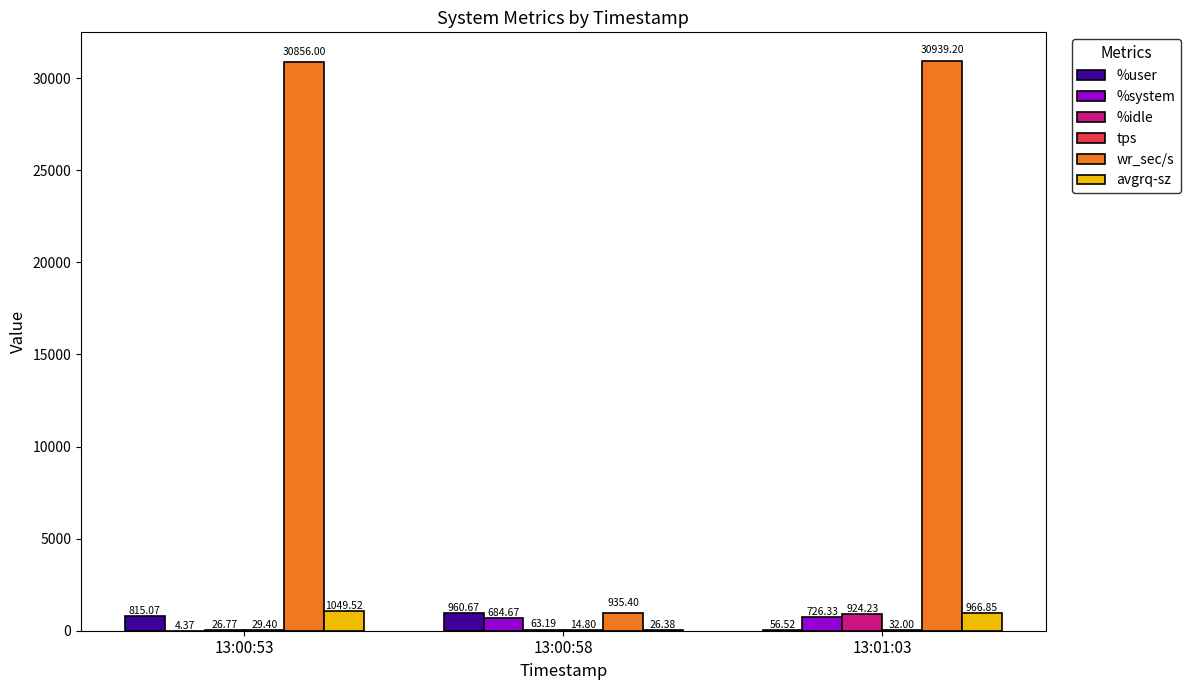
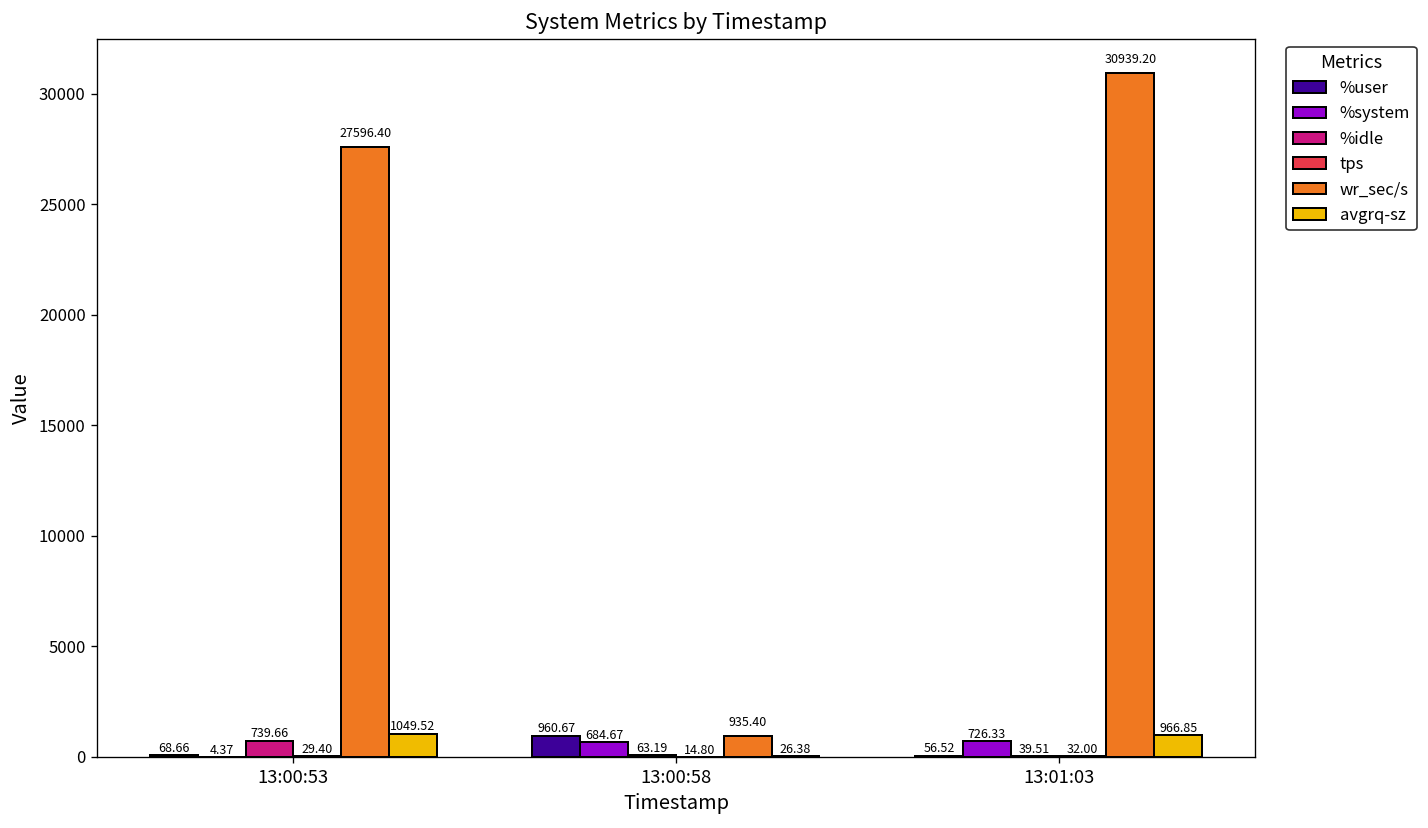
  {
    "%user": {
-     "13:00:53": 815.07,
+     "13:00:53": 68.66,
      "13:00:58": 960.67,
      "13:01:03": 56.52
    },
    "%system": {
      "13:00:53": 4.37,
      "13:00:58": 684.67,
      "13:01:03": 726.33
    },
    "%idle": {
-     "13:00:53": 26.77,
+     "13:00:53": 739.66,
      "13:00:58": 63.19,
-     "13:01:03": 924.23
+     "13:01:03": 39.51
    },
    "tps": {
      "13:00:53": 29.40,
      "13:00:58": 14.80,
      "13:01:03": 32.00
    },
    "wr_sec/s": {
-     "13:00:53": 30856.00,
+     "13:00:53": 27596.40,
      "13:00:58": 935.40,
      "13:01:03": 30939.20
    },
    "avgrq-sz": {
      "13:00:53": 1049.52,
      "13:00:58": 26.38,
      "13:01:03": 966.85
    }
  }
